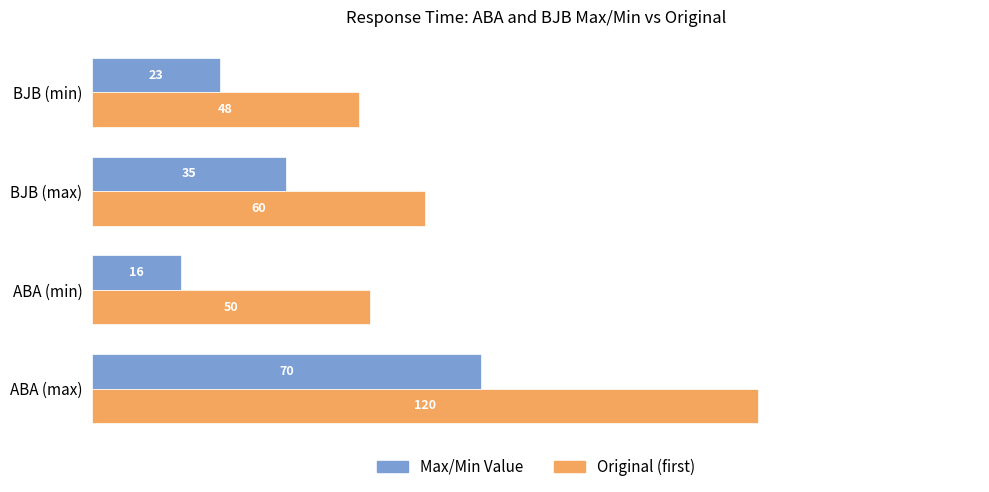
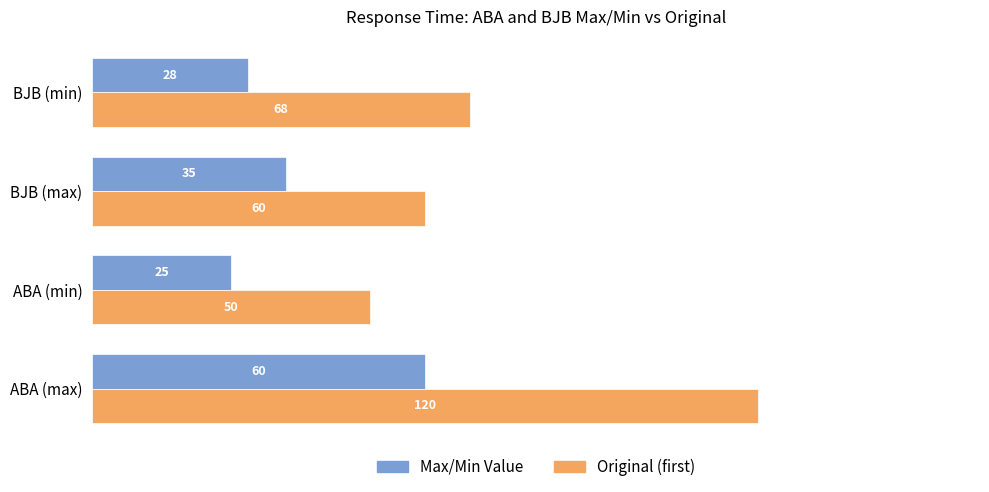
  {
    "Max/Min Value": {
-     "BJB (min)": 23,
+     "BJB (min)": 28,
      "BJB (max)": 35,
-     "ABA (min)": 16,
-     "ABA (max)": 70
+     "ABA (min)": 25,
+     "ABA (max)": 60
    },
    "Original (first)": {
-     "BJB (min)": 48,
+     "BJB (min)": 68,
      "BJB (max)": 60,
      "ABA (min)": 50,
      "ABA (max)": 120
    }
  }
